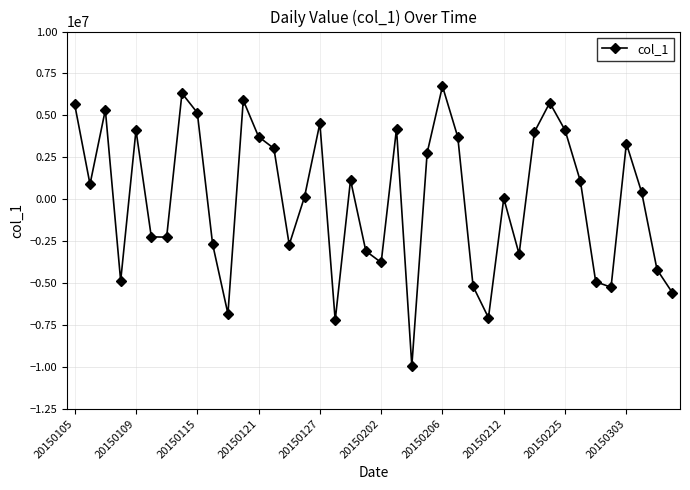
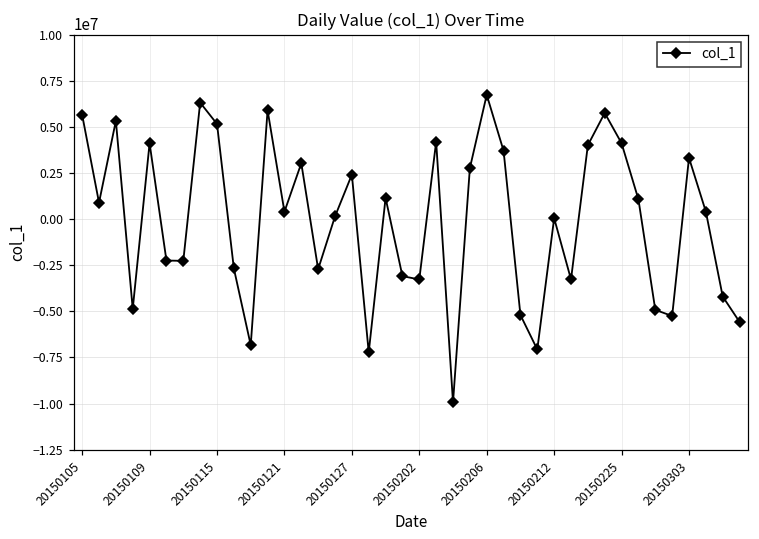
  {
    "20150105": 5700000,
    "20150109": 4100000,
    "20150115": 5200000,
-   "20150121": 3700000,
-   "20150127": 4500000,
-   "20150202": -3800000,
+   "20150121": 400000,
+   "20150127": 2400000,
+   "20150202": -3300000,
    "20150206": 6700000,
    "20150212": 0,
    "20150225": 4100000,
    "20150303": 3300000
  }
